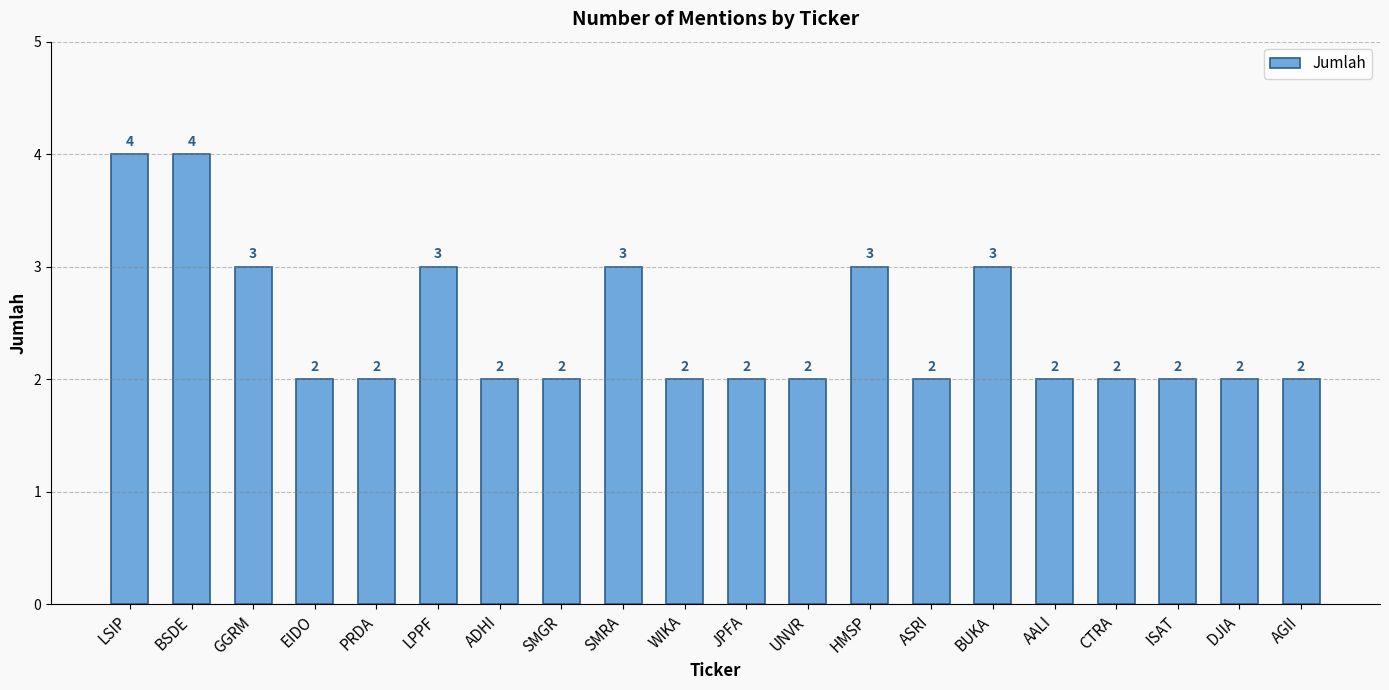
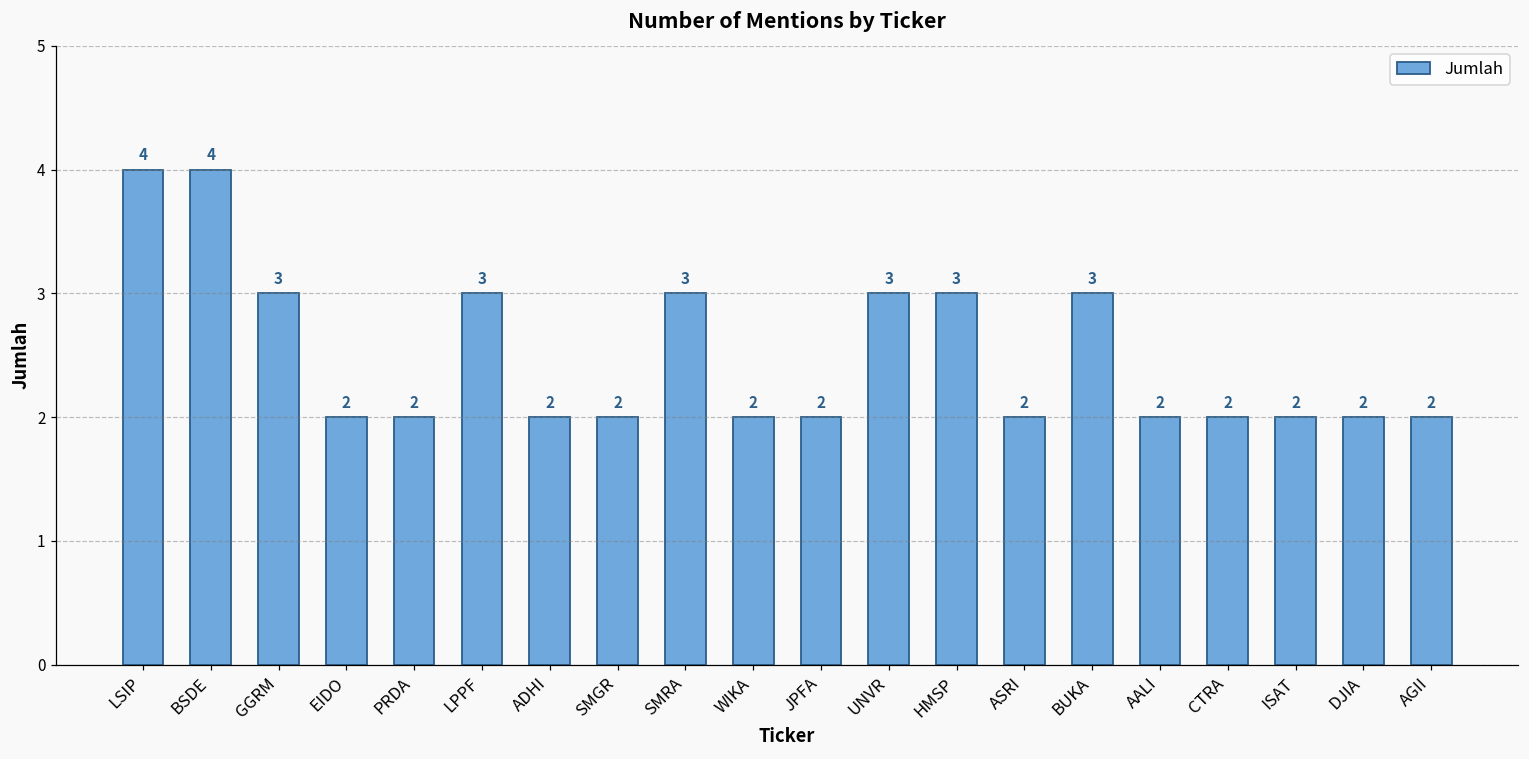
  {
    "LSIP": 4,
    "BSDE": 4,
    "GGRM": 3,
    "EIDO": 2,
    "PRDA": 2,
    "LPPF": 3,
    "ADHI": 2,
    "SMGR": 2,
    "SMRA": 3,
    "WIKA": 2,
    "JPFA": 2,
-   "UNVR": 2,
+   "UNVR": 3,
    "HMSP": 3,
    "ASRI": 2,
    "BUKA": 3,
    "AALI": 2,
    "CTRA": 2,
    "ISAT": 2,
    "DJIA": 2,
    "AGII": 2
  }
